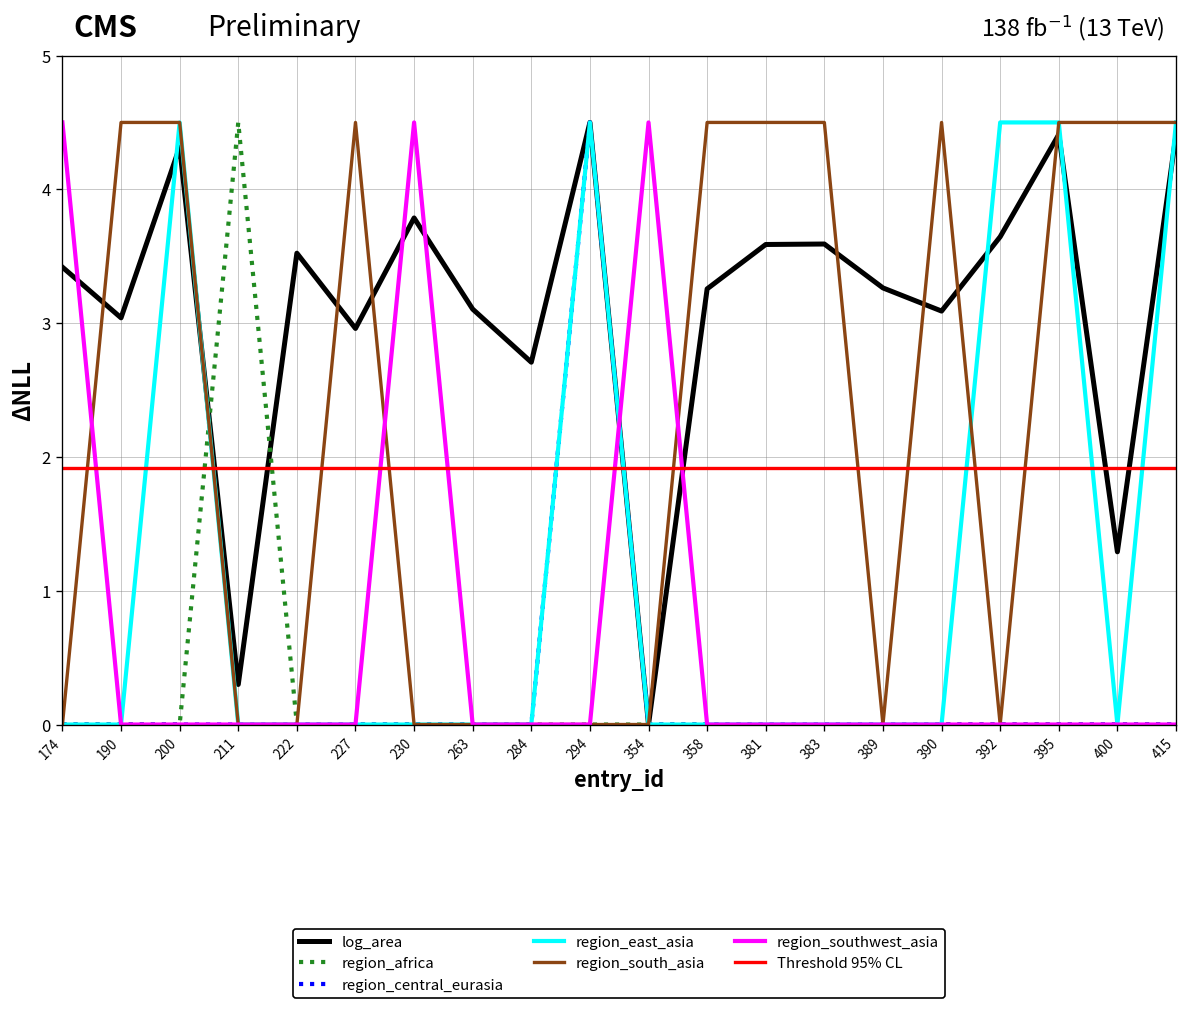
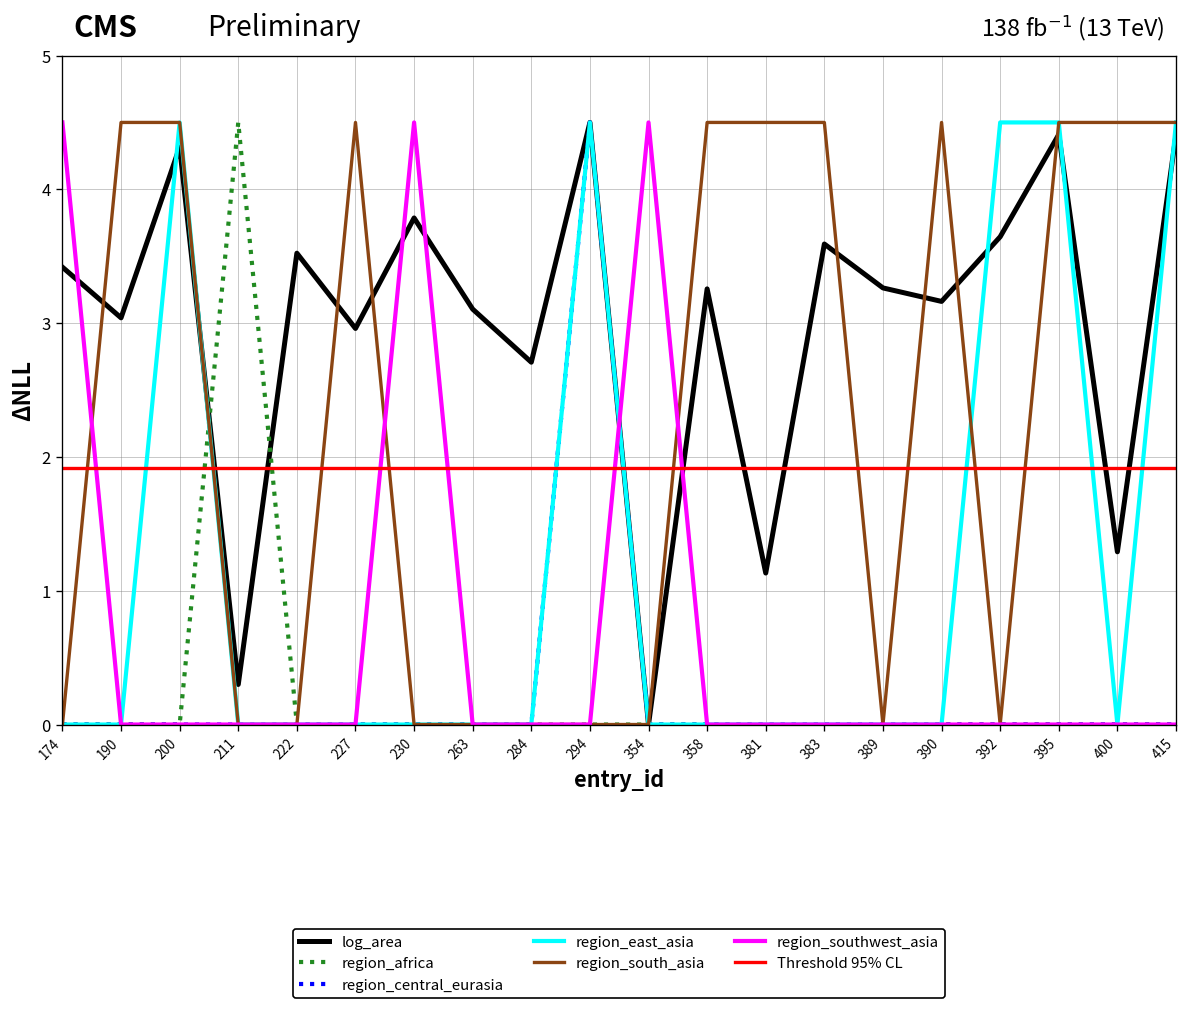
  {
    "log_area": {
      "174": 3.42,
      "190": 3.04,
      "200": 4.32,
      "211": 0.30,
      "222": 3.52,
      "227": 2.96,
      "230": 3.79,
      "263": 3.10,
      "284": 2.71,
      "358": 3.26,
-     "381": 3.59,
+     "381": 1.13,
      "383": 3.59,
      "389": 3.26,
-     "390": 3.09,
+     "390": 3.16,
      "392": 3.65,
      "395": 4.41,
      "400": 1.29,
      "415": 4.41
    },
    "region_africa": {
      "211": 4.50
    },
    "region_east_asia": {
      "392": 4.50
    },
    "region_south_asia": {
      "190": 4.50,
      "227": 4.50,
      "358": 4.50,
      "381": 4.50,
      "383": 4.50,
      "390": 4.50,
      "400": 4.50
    },
    "region_southwest_asia": {
      "174": 4.50,
      "230": 4.50,
      "354": 4.50
    }
  }
